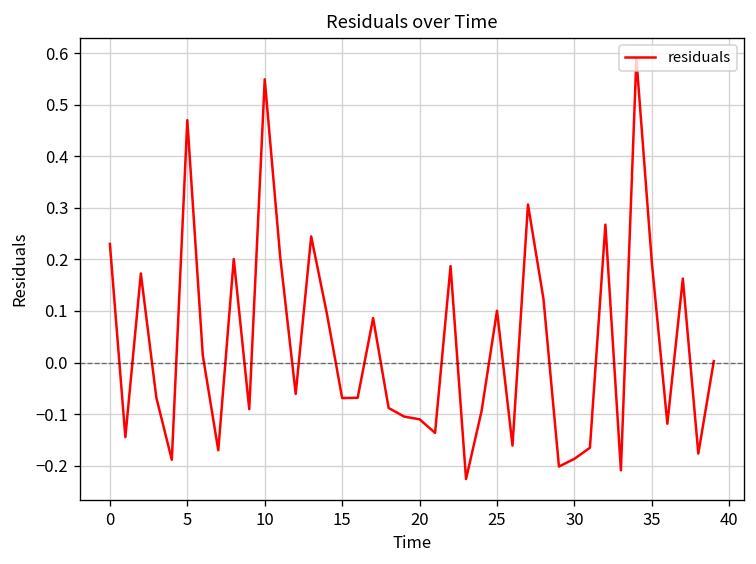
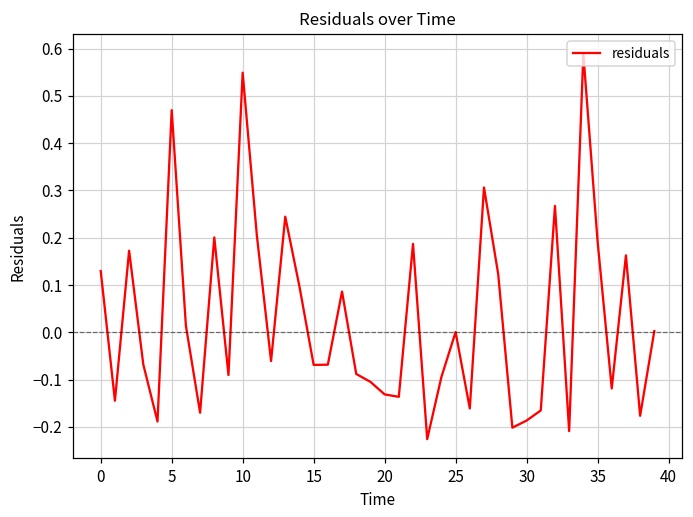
  {
-   "0": 0.23,
+   "0": 0.13,
    "5": 0.47,
    "10": 0.55,
    "15": -0.07,
-   "20": -0.11,
-   "25": 0.10,
+   "20": -0.13,
+   "25": 0.00,
    "30": -0.19,
    "35": 0.19
  }
